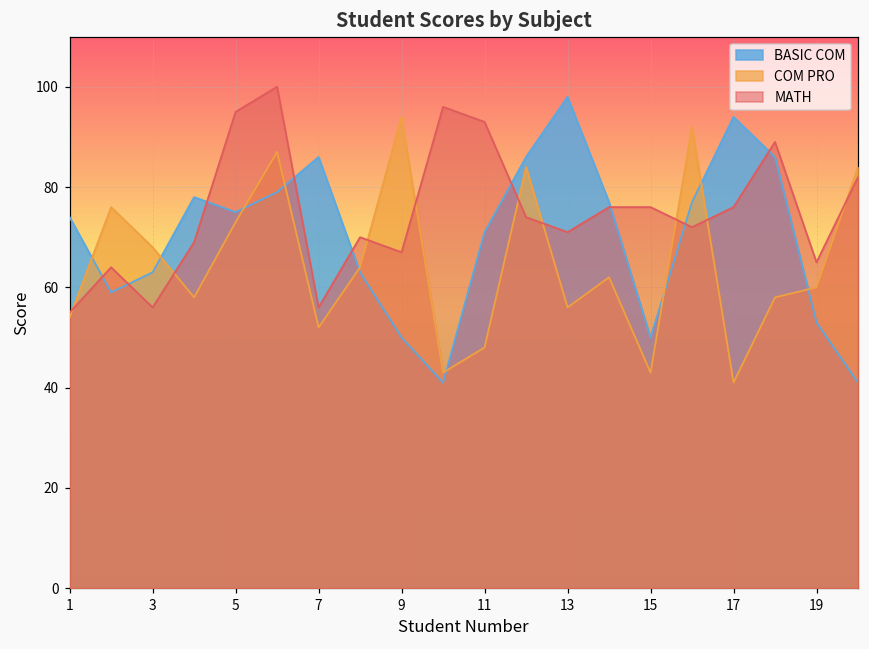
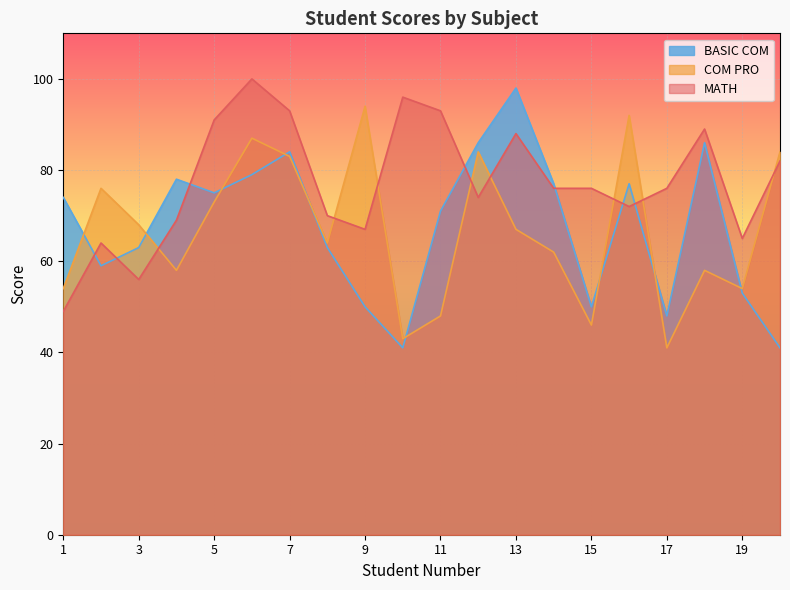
  {
    "BASIC COM": {
      "1": 74,
      "3": 63,
      "5": 75,
-     "7": 86,
+     "7": 84,
      "9": 50,
      "11": 71,
      "13": 98,
      "15": 50,
-     "17": 94,
+     "17": 48,
      "19": 53
    },
    "COM PRO": {
      "1": 54,
      "3": 68,
      "5": 73,
-     "7": 52,
+     "7": 83,
      "9": 94,
      "11": 48,
-     "13": 56,
-     "15": 43,
+     "13": 67,
+     "15": 46,
      "17": 41,
-     "19": 60
+     "19": 54
    },
    "MATH": {
-     "1": 55,
+     "1": 49,
      "3": 56,
-     "5": 95,
-     "7": 56,
+     "5": 91,
+     "7": 93,
      "9": 67,
      "11": 93,
-     "13": 71,
+     "13": 88,
      "15": 76,
      "17": 76,
      "19": 65
    }
  }
